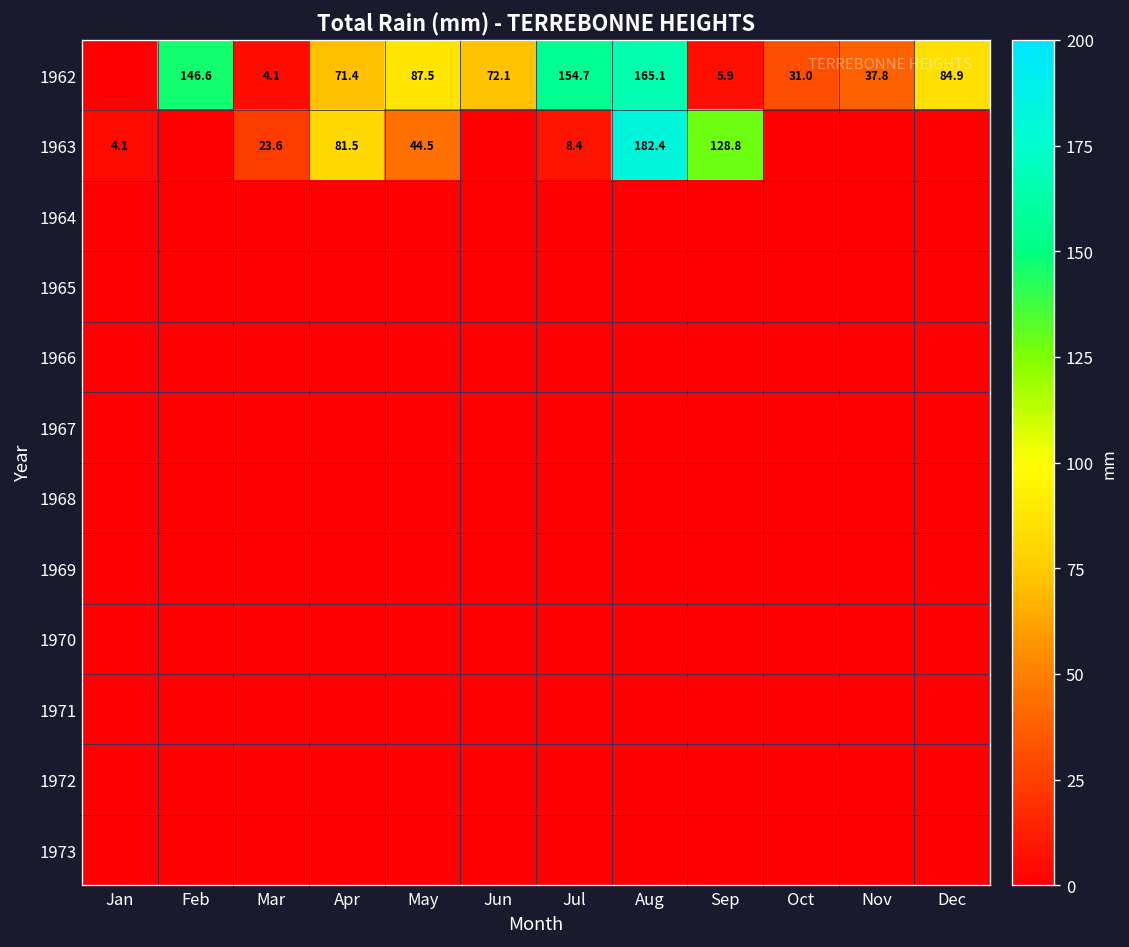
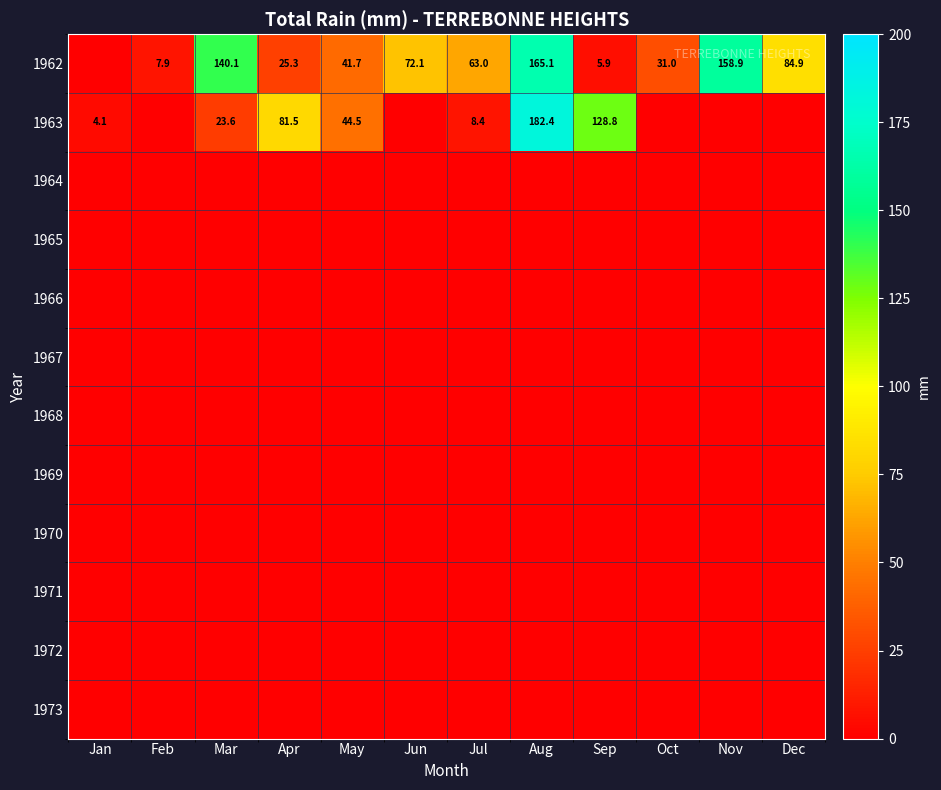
  {
    "1962": {
-     "Feb": 146.6,
-     "Mar": 4.1,
-     "Apr": 71.4,
-     "May": 87.5,
+     "Feb": 7.9,
+     "Mar": 140.1,
+     "Apr": 25.3,
+     "May": 41.7,
      "Jun": 72.1,
-     "Jul": 154.7,
+     "Jul": 63.0,
      "Aug": 165.1,
      "Sep": 5.9,
      "Oct": 31.0,
-     "Nov": 37.8
+     "Nov": 158.9
    },
    "1963": {
      "Jan": 4.1,
      "Mar": 23.6,
      "Apr": 81.5,
      "May": 44.5,
      "Jul": 8.4,
      "Aug": 182.4,
      "Sep": 128.8
    }
  }
